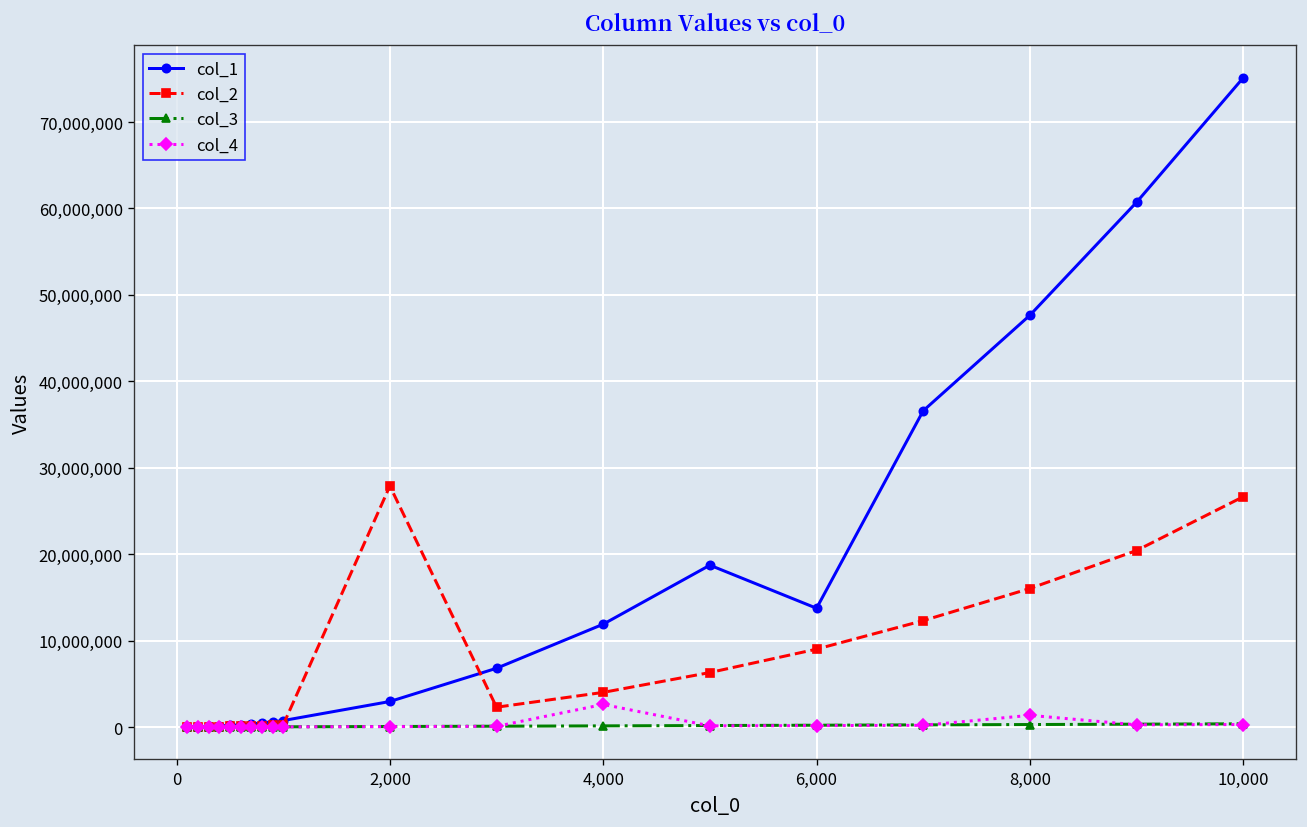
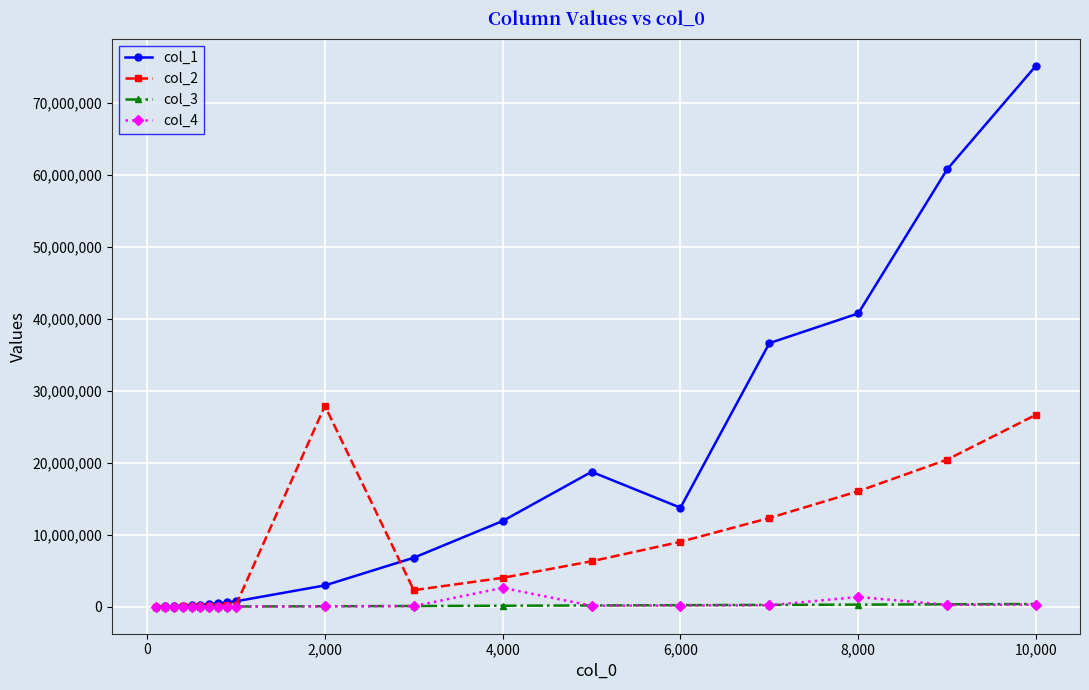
  {
    "col_1": {
      "2,000": "3,000,000",
      "4,000": "12,000,000",
      "6,000": "14,000,000",
-     "8,000": "48,000,000",
+     "8,000": "41,000,000",
      "10,000": "75,000,000"
    },
    "col_2": {
      "2,000": "28,000,000",
      "4,000": "4,000,000",
      "6,000": "9,000,000",
      "8,000": "16,000,000",
      "10,000": "27,000,000"
    },
    "col_3": {
      "4,000": "0",
      "8,000": "0"
    },
    "col_4": {
      "4,000": "3,000,000",
      "8,000": "1,000,000"
    }
  }
